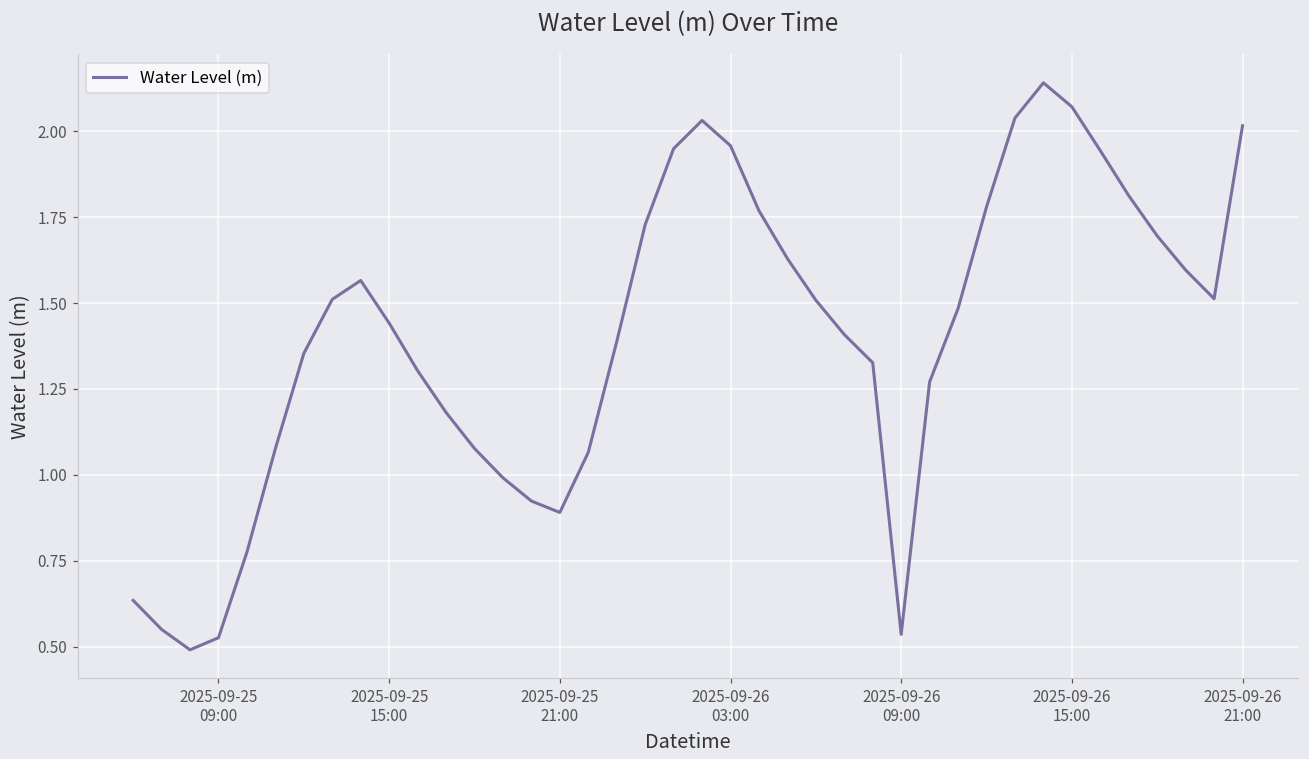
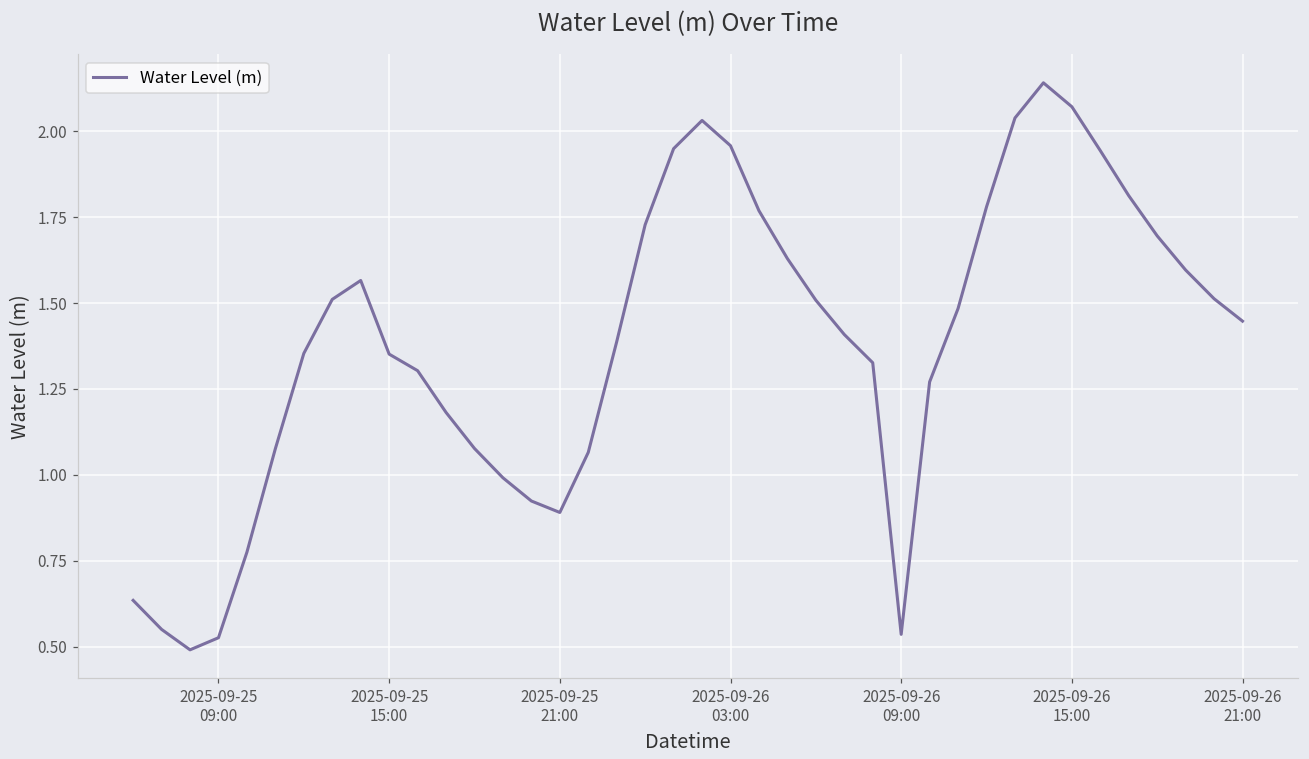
  {
    "2025-09-25 09:00": 0.53,
-   "2025-09-25 15:00": 1.44,
+   "2025-09-25 15:00": 1.35,
    "2025-09-25 21:00": 0.89,
    "2025-09-26 03:00": 1.96,
    "2025-09-26 09:00": 0.54,
    "2025-09-26 15:00": 2.07,
-   "2025-09-26 21:00": 2.02
+   "2025-09-26 21:00": 1.45
  }
